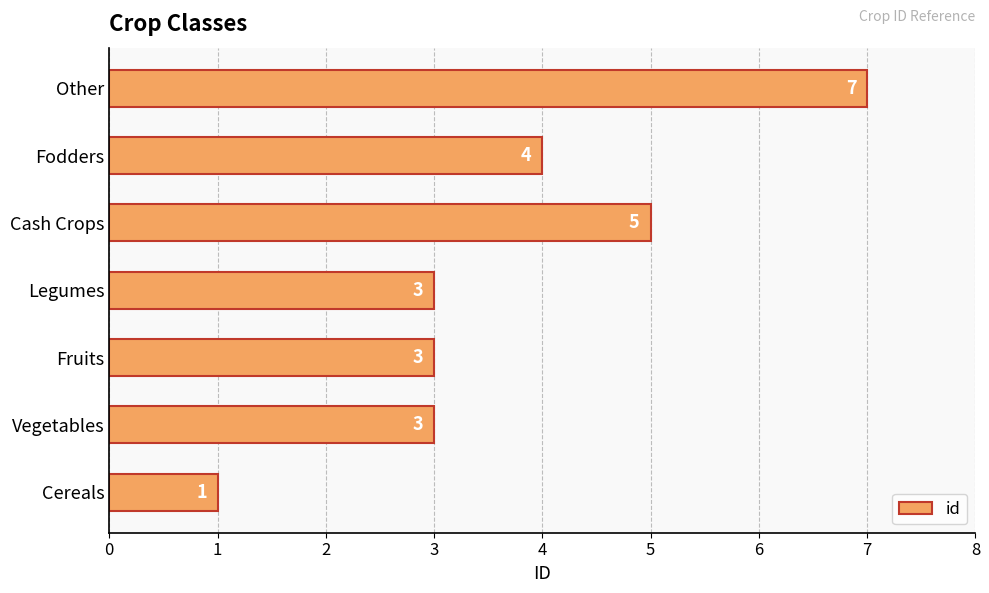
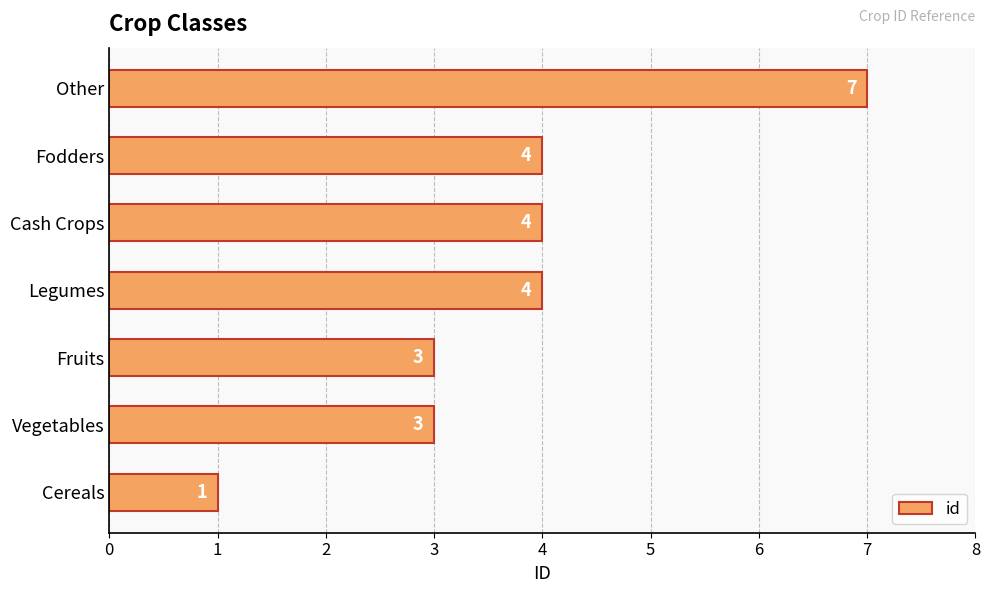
  {
    "Other": 7,
    "Fodders": 4,
-   "Cash Crops": 5,
-   "Legumes": 3,
+   "Cash Crops": 4,
+   "Legumes": 4,
    "Fruits": 3,
    "Vegetables": 3,
    "Cereals": 1
  }
